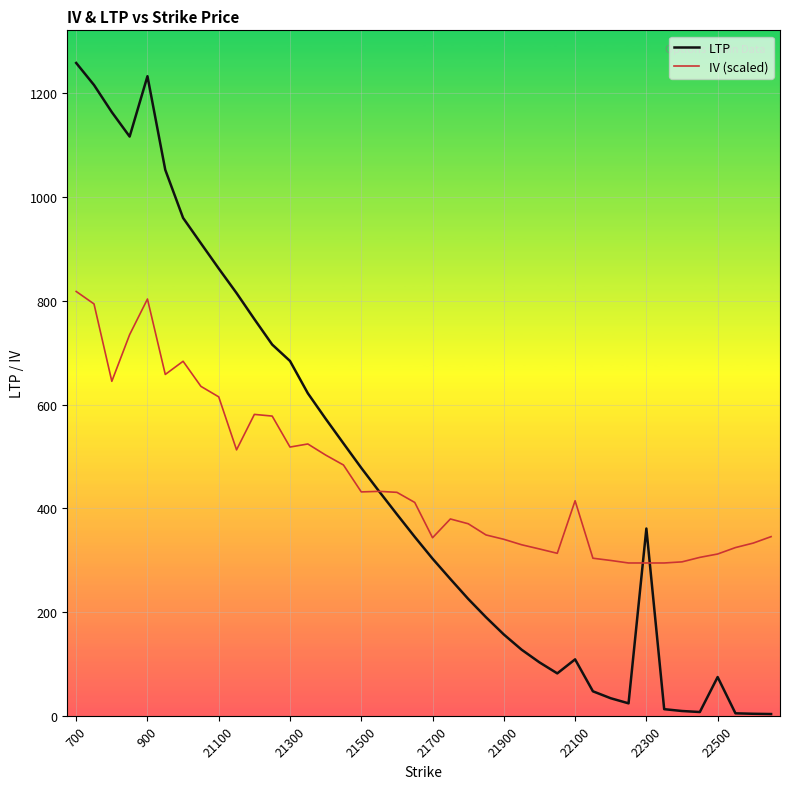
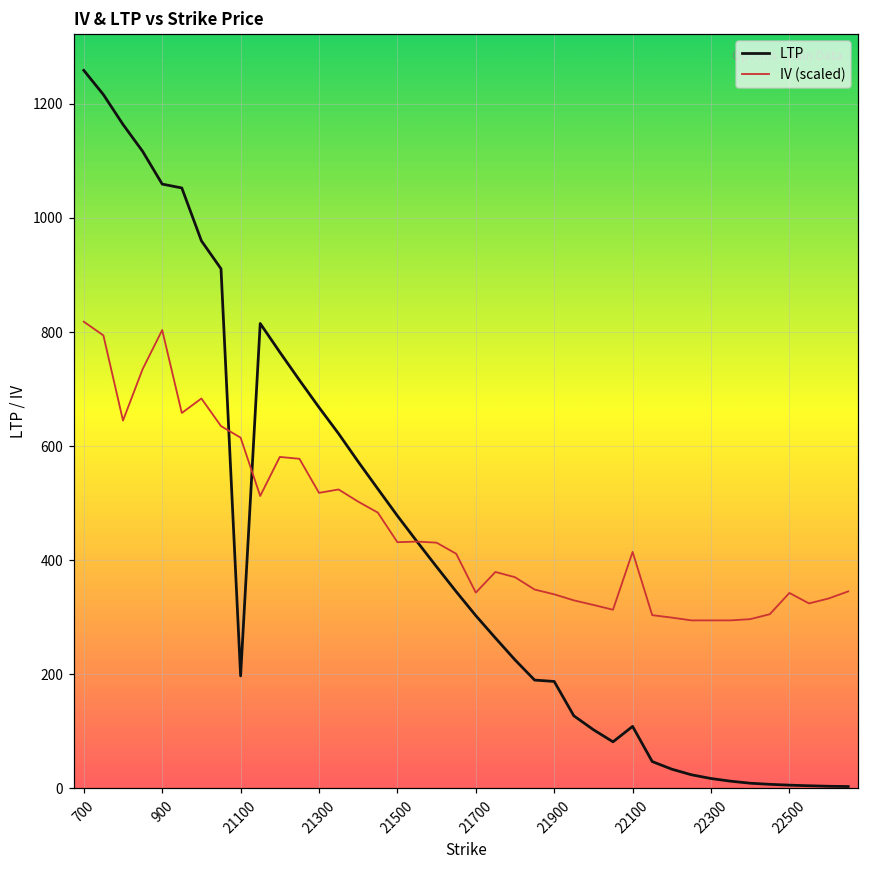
  {
    "LTP": {
      "700": 1260,
-     "900": 1230,
-     "21100": 860,
-     "21300": 680,
+     "900": 1060,
+     "21100": 200,
+     "21300": 670,
      "21500": 480,
      "21700": 300,
-     "21900": 160,
+     "21900": 190,
      "22100": 110,
-     "22300": 360,
-     "22500": 70
+     "22300": 20,
+     "22500": 10
    },
    "IV (scaled)": {
      "700": 820,
      "900": 800,
      "21100": 610,
      "21300": 520,
      "21500": 430,
      "21700": 340,
      "21900": 340,
      "22100": 410,
      "22300": 290,
-     "22500": 310
+     "22500": 340
    }
  }
